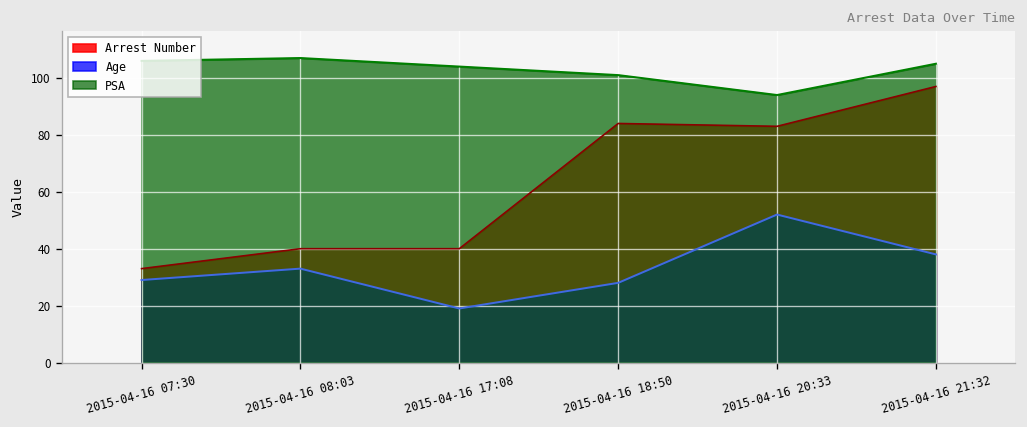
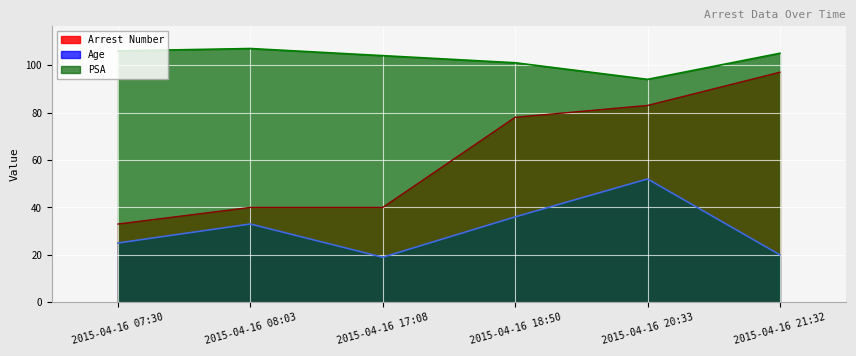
  {
    "Arrest Number": {
      "2015-04-16 07:30": 33,
      "2015-04-16 08:03": 40,
      "2015-04-16 17:08": 40,
-     "2015-04-16 18:50": 84,
+     "2015-04-16 18:50": 78,
      "2015-04-16 20:33": 83,
      "2015-04-16 21:32": 97
    },
    "Age": {
-     "2015-04-16 07:30": 29,
+     "2015-04-16 07:30": 25,
      "2015-04-16 08:03": 33,
      "2015-04-16 17:08": 19,
-     "2015-04-16 18:50": 28,
+     "2015-04-16 18:50": 36,
      "2015-04-16 20:33": 52,
-     "2015-04-16 21:32": 38
+     "2015-04-16 21:32": 20
    },
    "PSA": {
      "2015-04-16 08:03": 107,
      "2015-04-16 17:08": 104,
      "2015-04-16 18:50": 101,
      "2015-04-16 20:33": 94,
      "2015-04-16 21:32": 105
    }
  }
